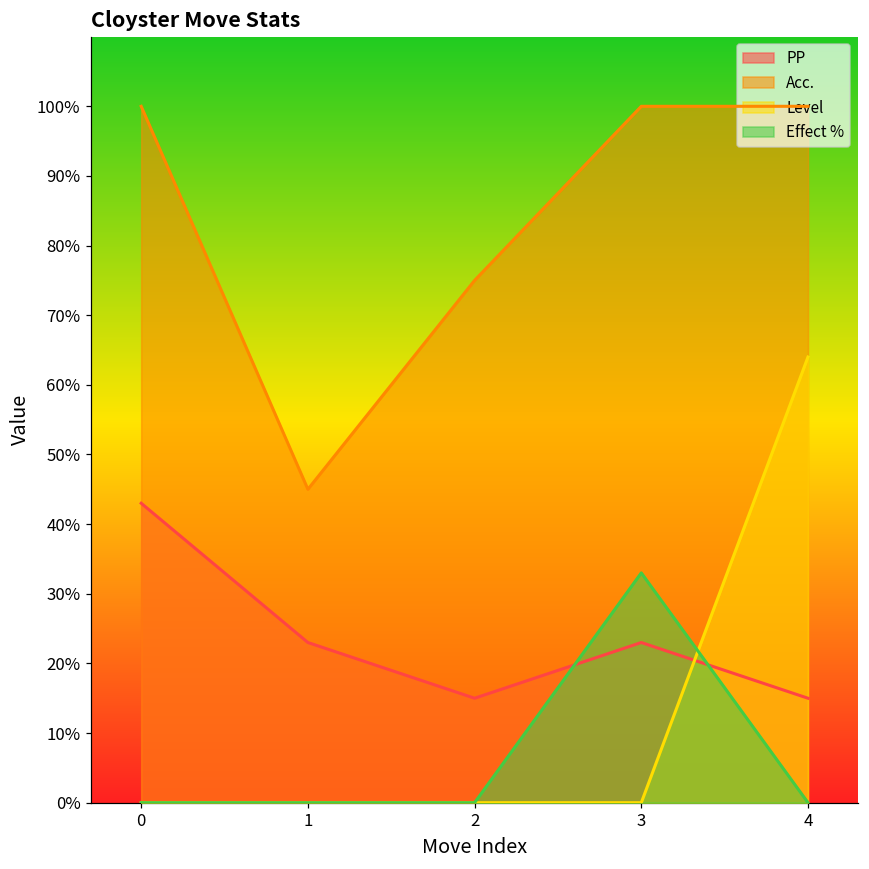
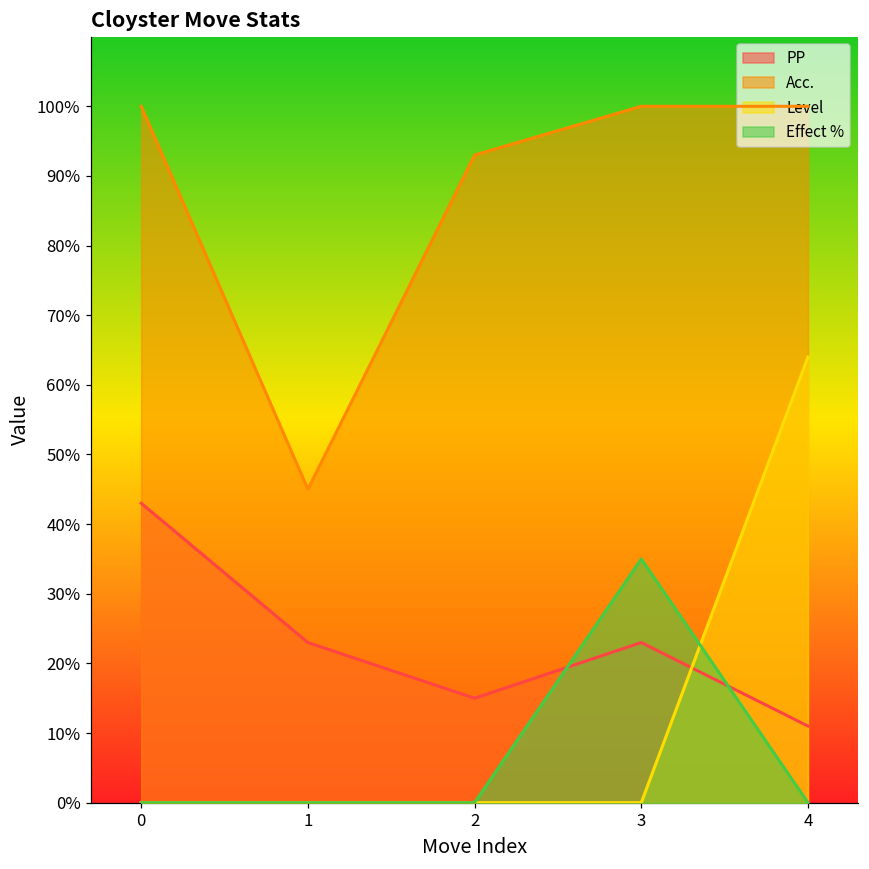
  {
    "PP": {
      "0": "43%",
      "1": "23%",
      "2": "15%",
      "3": "23%",
-     "4": "15%"
+     "4": "11%"
    },
    "Acc.": {
      "0": "100%",
      "1": "45%",
-     "2": "75%",
+     "2": "93%",
      "3": "100%"
    },
    "Level": {
      "3": "0%",
      "4": "64%"
    },
    "Effect %": {
-     "3": "33%",
+     "3": "35%",
      "4": "0%"
    }
  }
